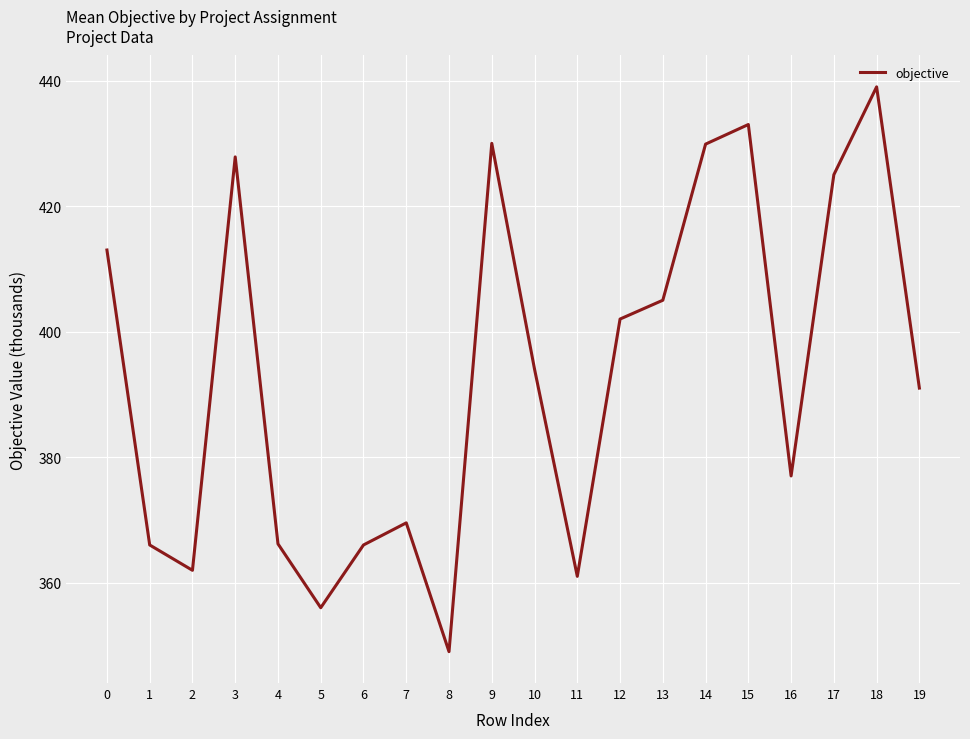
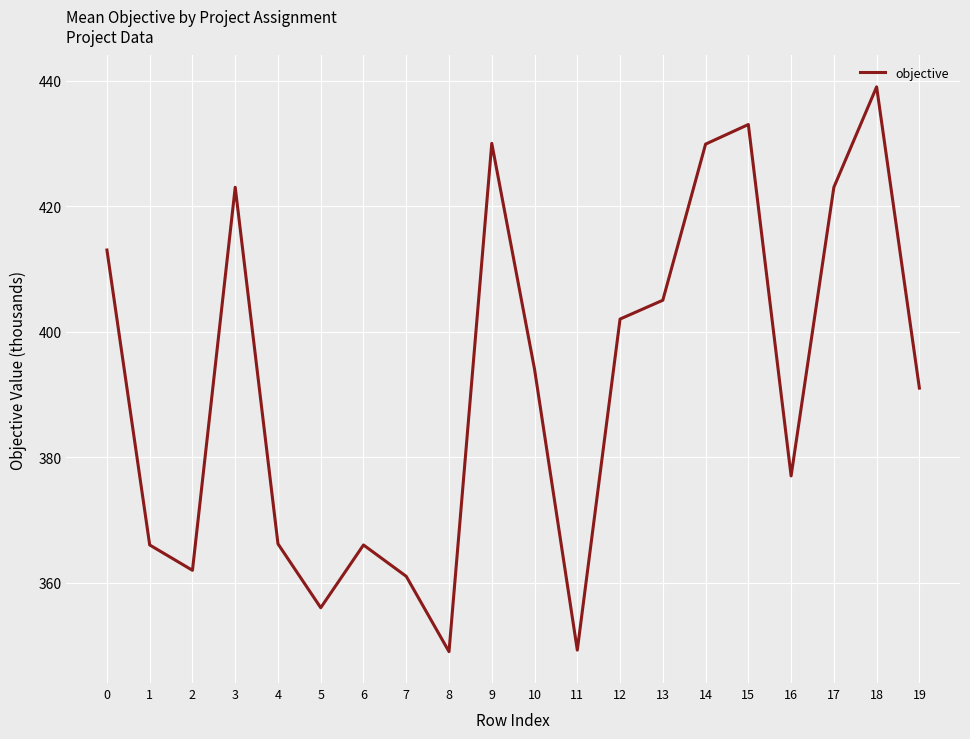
  {
    "0": 413,
    "1": 366,
    "2": 362,
-   "3": 428,
+   "3": 423,
    "4": 366,
    "5": 356,
    "6": 366,
-   "7": 370,
+   "7": 361,
    "8": 349,
    "9": 430,
    "10": 394,
-   "11": 361,
+   "11": 349,
    "12": 402,
    "13": 405,
    "14": 430,
    "15": 433,
    "16": 377,
-   "17": 425,
+   "17": 423,
    "18": 439,
    "19": 391
  }
